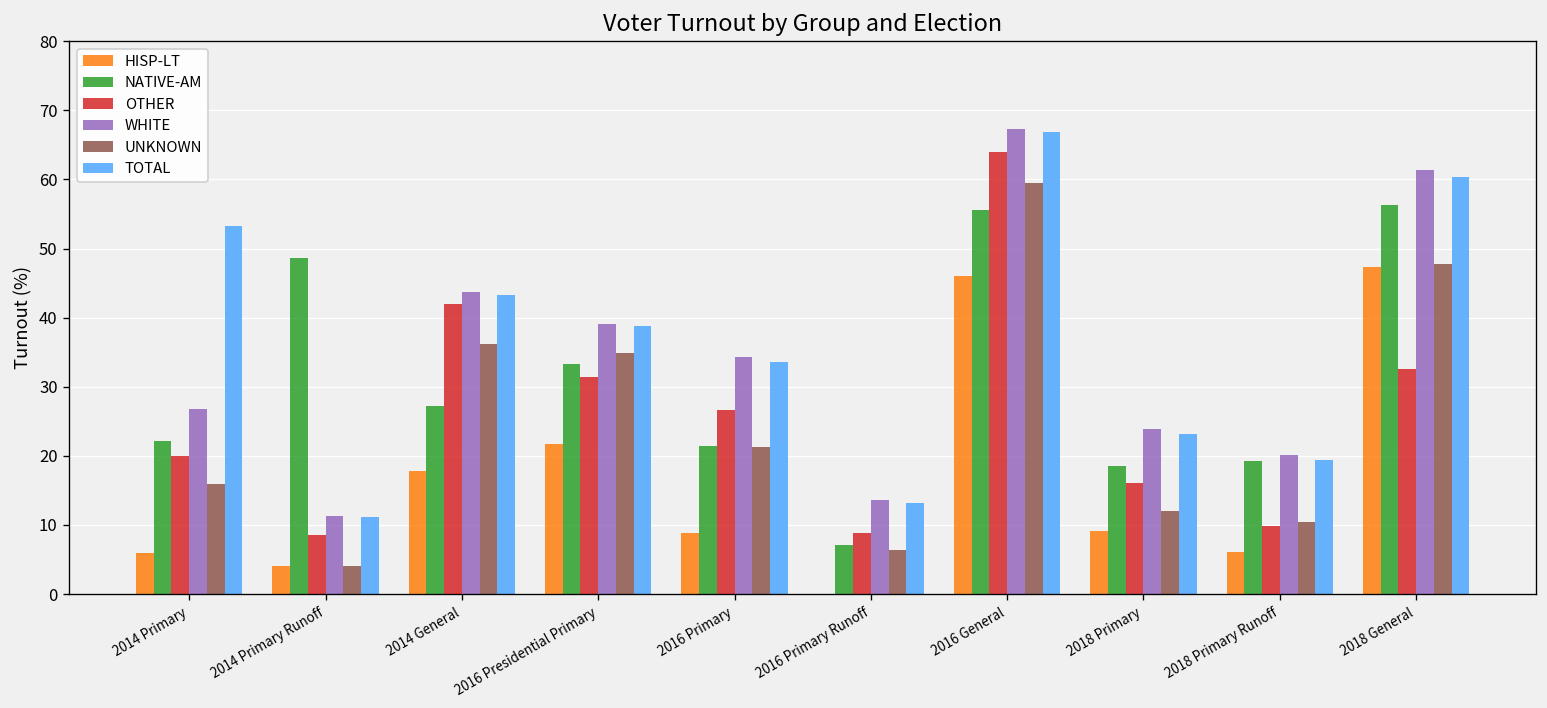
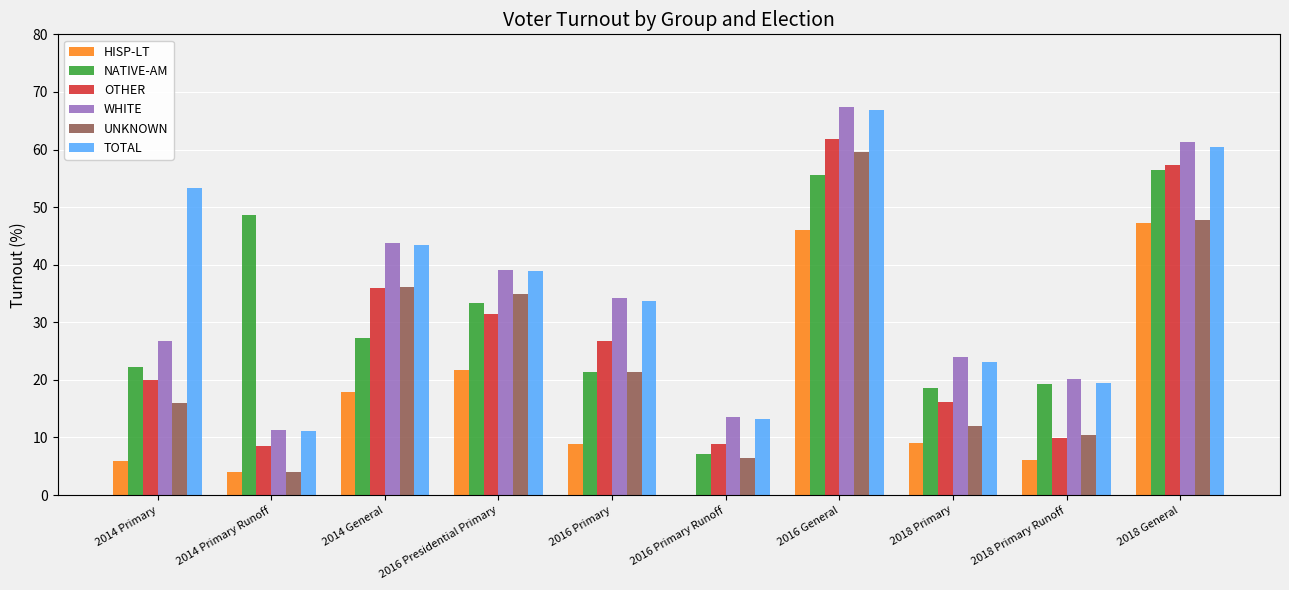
  {
    "HISP-LT": {
      "2014 Primary": 6,
      "2014 Primary Runoff": 4,
      "2014 General": 18,
      "2016 Presidential Primary": 22,
      "2016 Primary": 9,
      "2016 Primary Runoff": 0,
      "2016 General": 46,
      "2018 Primary": 9,
      "2018 Primary Runoff": 6,
      "2018 General": 47
    },
    "NATIVE-AM": {
      "2014 Primary": 22,
      "2014 Primary Runoff": 49,
      "2014 General": 27,
      "2016 Presidential Primary": 33,
      "2016 Primary": 21,
      "2016 Primary Runoff": 7,
      "2016 General": 56,
      "2018 Primary": 19,
      "2018 Primary Runoff": 19,
      "2018 General": 56
    },
    "OTHER": {
      "2014 Primary": 20,
      "2014 Primary Runoff": 9,
-     "2014 General": 42,
+     "2014 General": 36,
      "2016 Presidential Primary": 31,
      "2016 Primary": 27,
      "2016 Primary Runoff": 9,
-     "2016 General": 64,
+     "2016 General": 62,
      "2018 Primary": 16,
      "2018 Primary Runoff": 10,
-     "2018 General": 33
+     "2018 General": 57
    },
    "WHITE": {
      "2014 Primary": 27,
      "2014 Primary Runoff": 11,
      "2014 General": 44,
      "2016 Presidential Primary": 39,
      "2016 Primary": 34,
      "2016 Primary Runoff": 14,
      "2016 General": 67,
      "2018 Primary": 24,
      "2018 Primary Runoff": 20,
      "2018 General": 61
    },
    "UNKNOWN": {
      "2014 Primary": 16,
      "2014 Primary Runoff": 4,
      "2014 General": 36,
      "2016 Presidential Primary": 35,
      "2016 Primary": 21,
      "2016 Primary Runoff": 6,
      "2016 General": 60,
      "2018 Primary": 12,
      "2018 Primary Runoff": 10,
      "2018 General": 48
    },
    "TOTAL": {
      "2014 Primary": 53,
      "2014 Primary Runoff": 11,
      "2014 General": 43,
      "2016 Presidential Primary": 39,
      "2016 Primary": 34,
      "2016 Primary Runoff": 13,
      "2016 General": 67,
      "2018 Primary": 23,
      "2018 Primary Runoff": 19,
      "2018 General": 60
    }
  }
